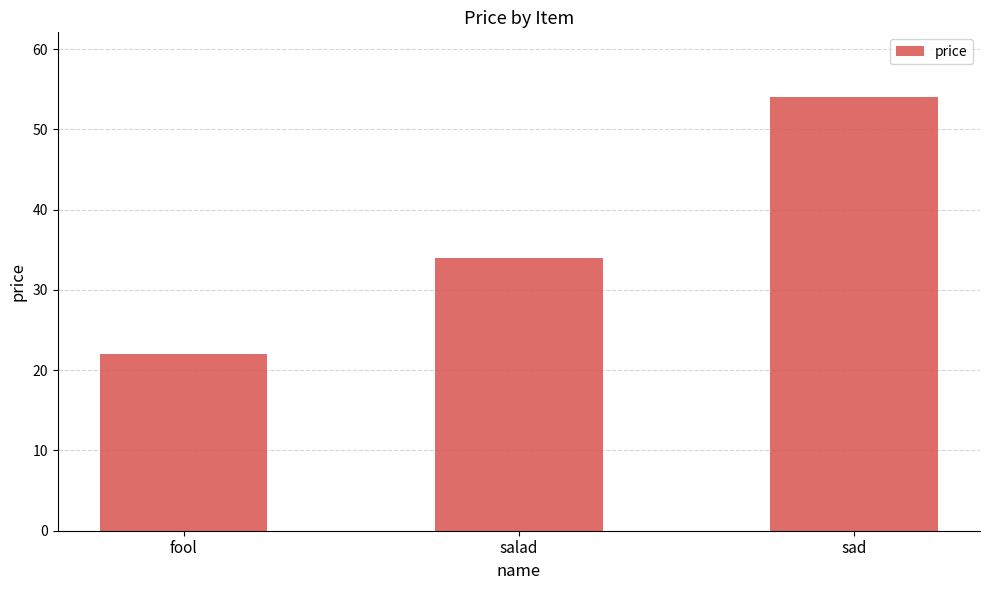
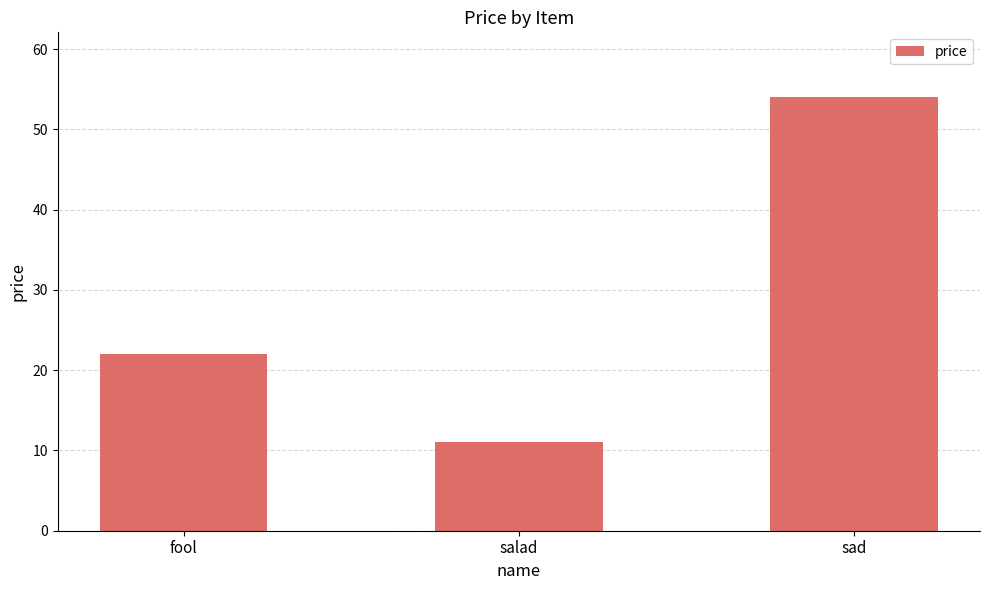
  {
    "fool": 22,
-   "salad": 34,
+   "salad": 11,
    "sad": 54
  }
